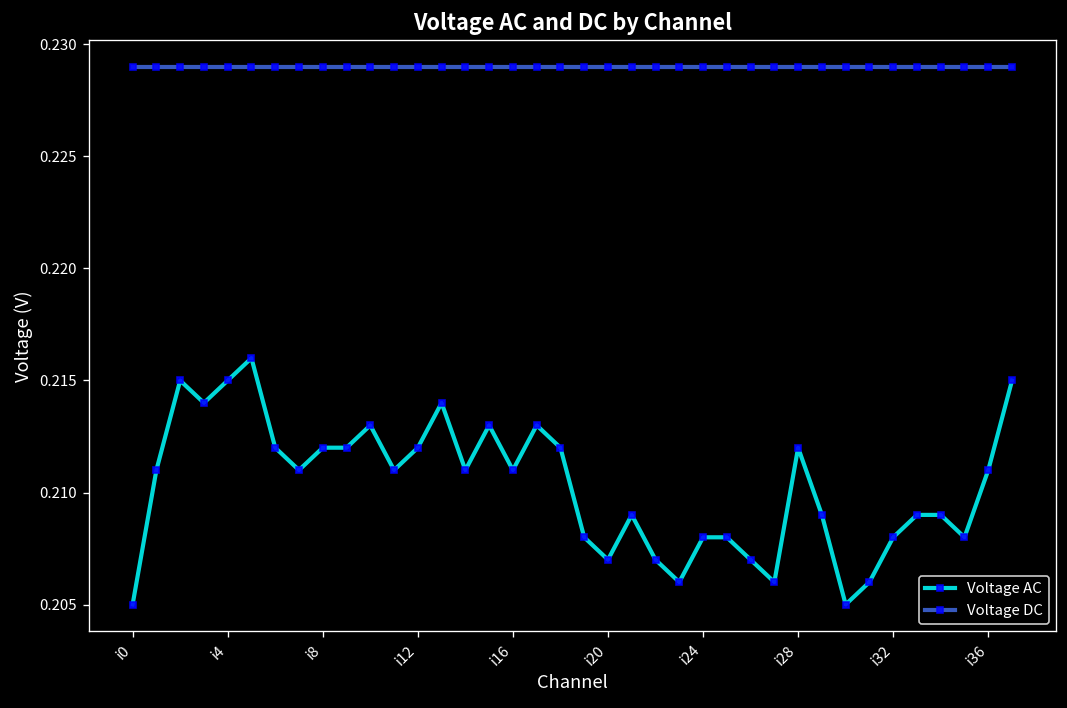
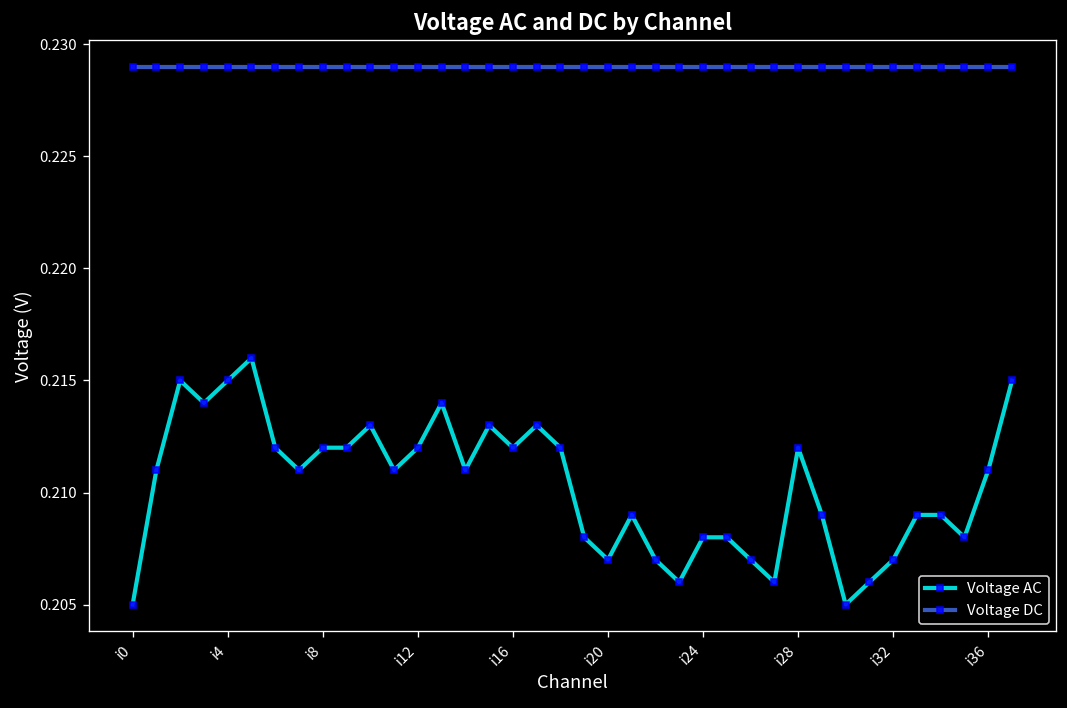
  {
    "Voltage AC": {
      "i0": 0.205,
      "i4": 0.215,
      "i8": 0.212,
      "i12": 0.212,
-     "i16": 0.211,
+     "i16": 0.212,
      "i20": 0.207,
      "i24": 0.208,
      "i28": 0.212,
-     "i32": 0.208,
+     "i32": 0.207,
      "i36": 0.211
    },
    "Voltage DC": {
      "i0": 0.229,
      "i4": 0.229,
      "i8": 0.229,
      "i12": 0.229,
      "i16": 0.229,
      "i20": 0.229,
      "i24": 0.229,
      "i28": 0.229,
      "i32": 0.229,
      "i36": 0.229
    }
  }
